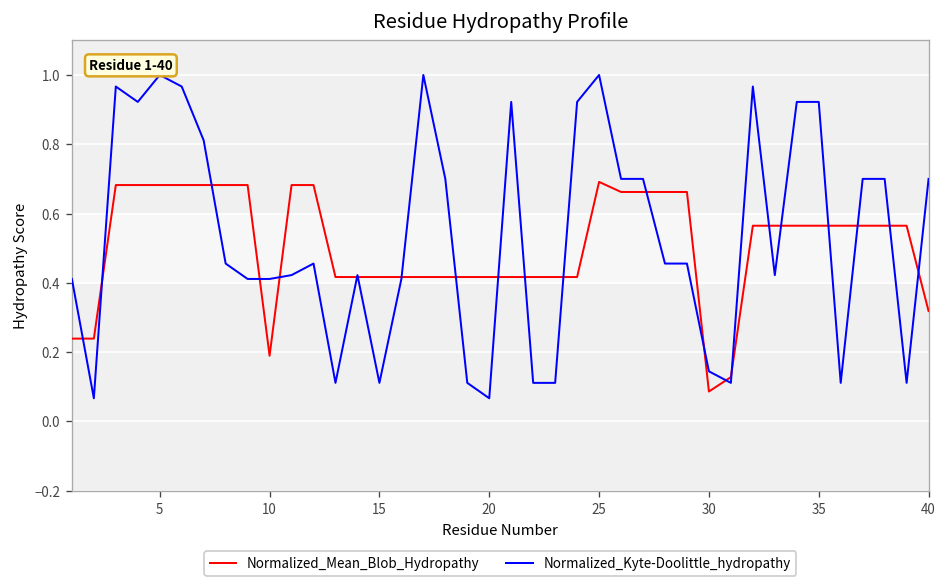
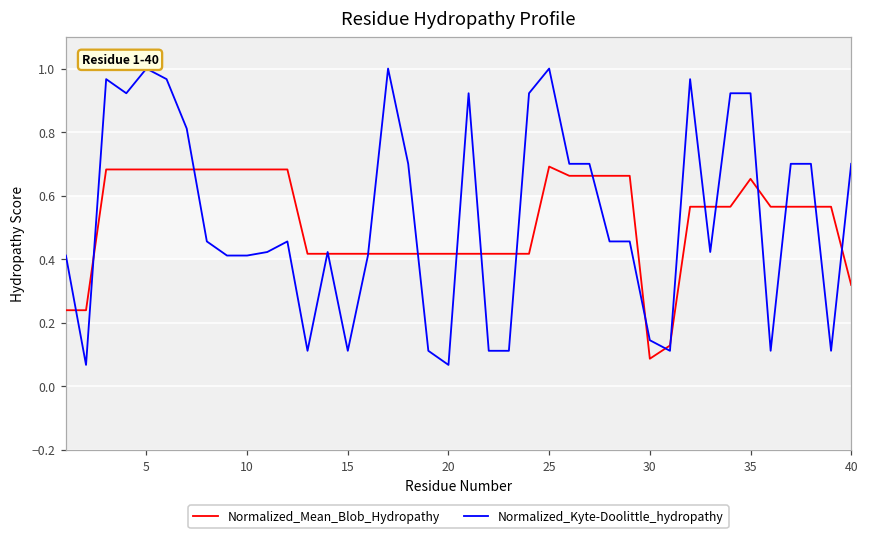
  {
    "Normalized_Mean_Blob_Hydropathy": {
      "5": 0.68,
-     "10": 0.19,
+     "10": 0.68,
      "15": 0.42,
      "20": 0.42,
      "25": 0.69,
      "30": 0.09,
-     "35": 0.56,
+     "35": 0.65,
      "40": 0.32
    },
    "Normalized_Kyte-Doolittle_hydropathy": {
      "10": 0.41,
      "15": 0.11,
      "20": 0.07,
      "25": 1.00,
      "30": 0.14,
      "35": 0.92,
      "40": 0.70
    }
  }
